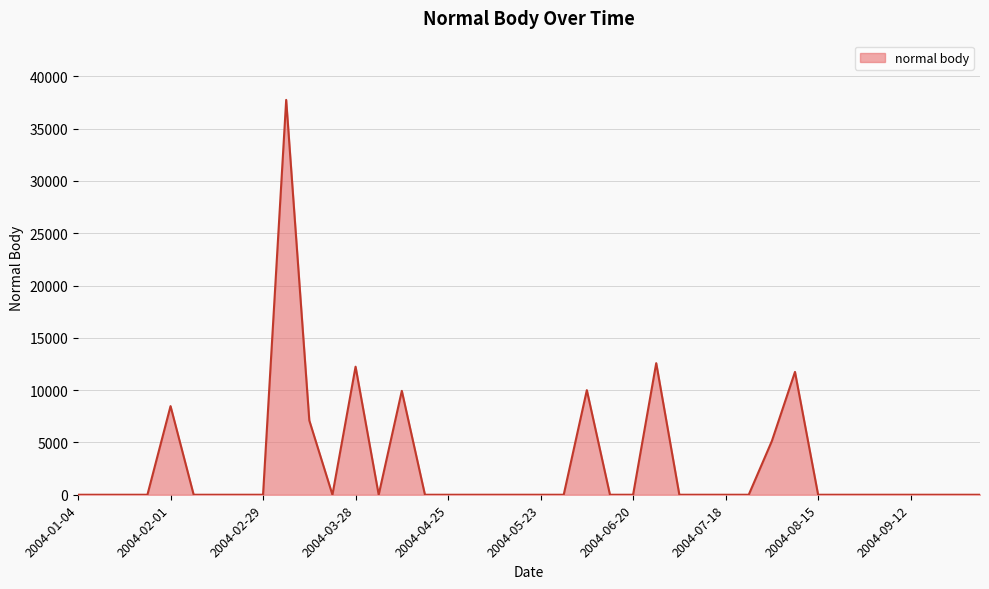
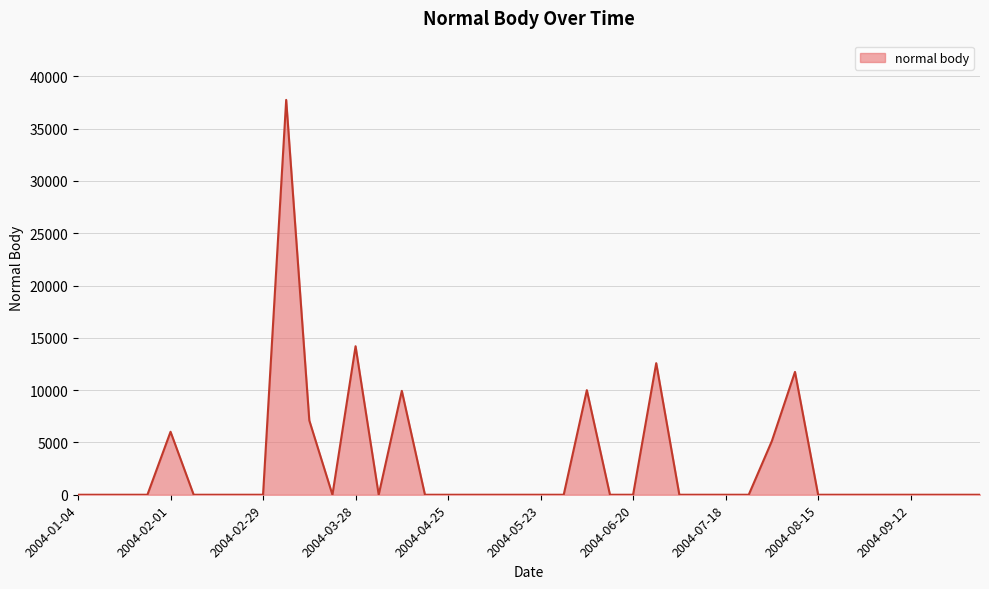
  {
    "2004-01-04": 0,
-   "2004-02-01": 8500,
+   "2004-02-01": 6000,
    "2004-02-29": 0,
-   "2004-03-28": 12200,
+   "2004-03-28": 14200,
    "2004-04-25": 0,
    "2004-05-23": 0,
    "2004-06-20": 0,
    "2004-07-18": 0,
    "2004-08-15": 0,
    "2004-09-12": 0
  }
